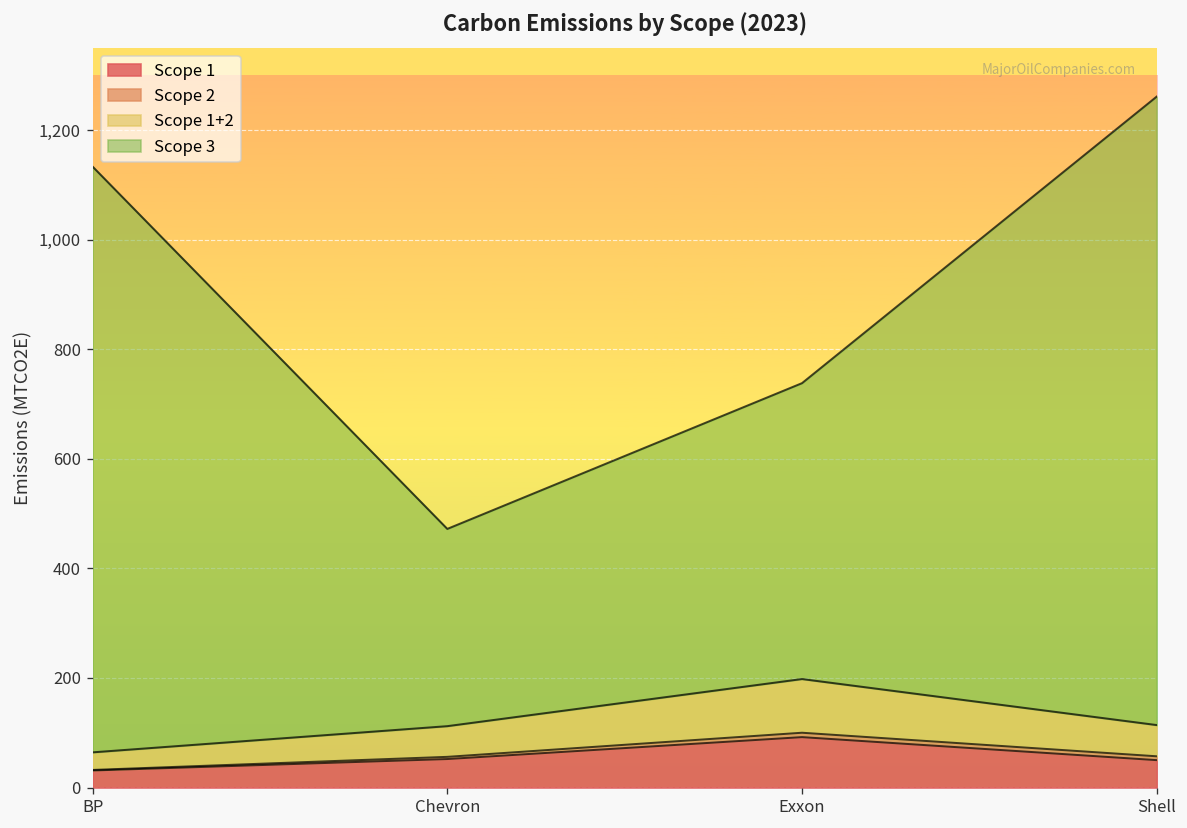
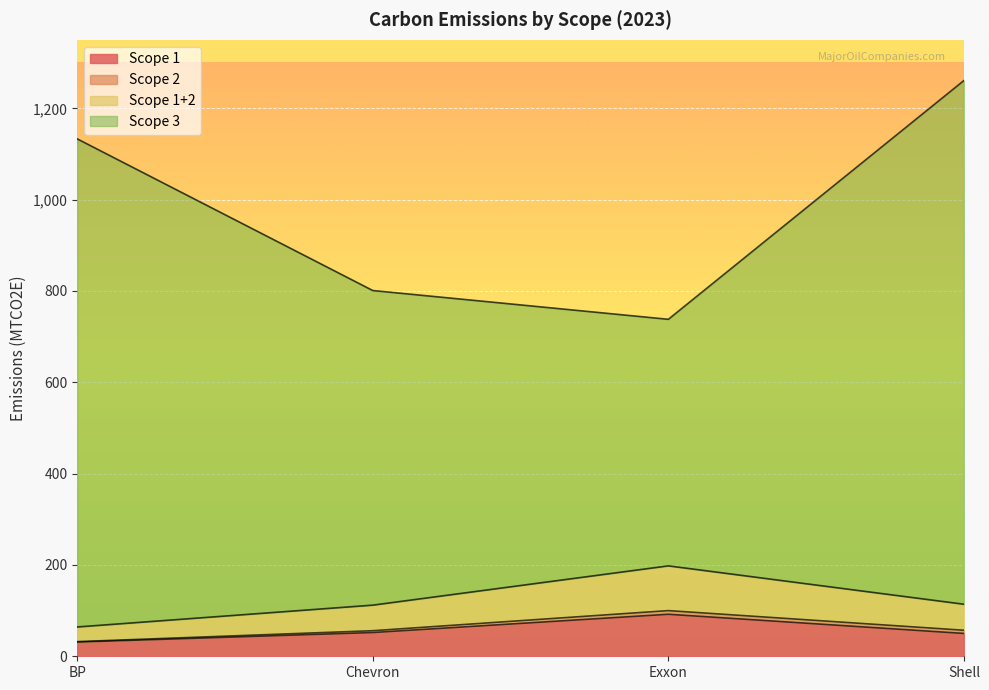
  {
    "Scope 3": {
      "BP": "1,070",
-     "Chevron": "360",
+     "Chevron": "690",
      "Exxon": "540",
      "Shell": "1,150"
    }
  }
